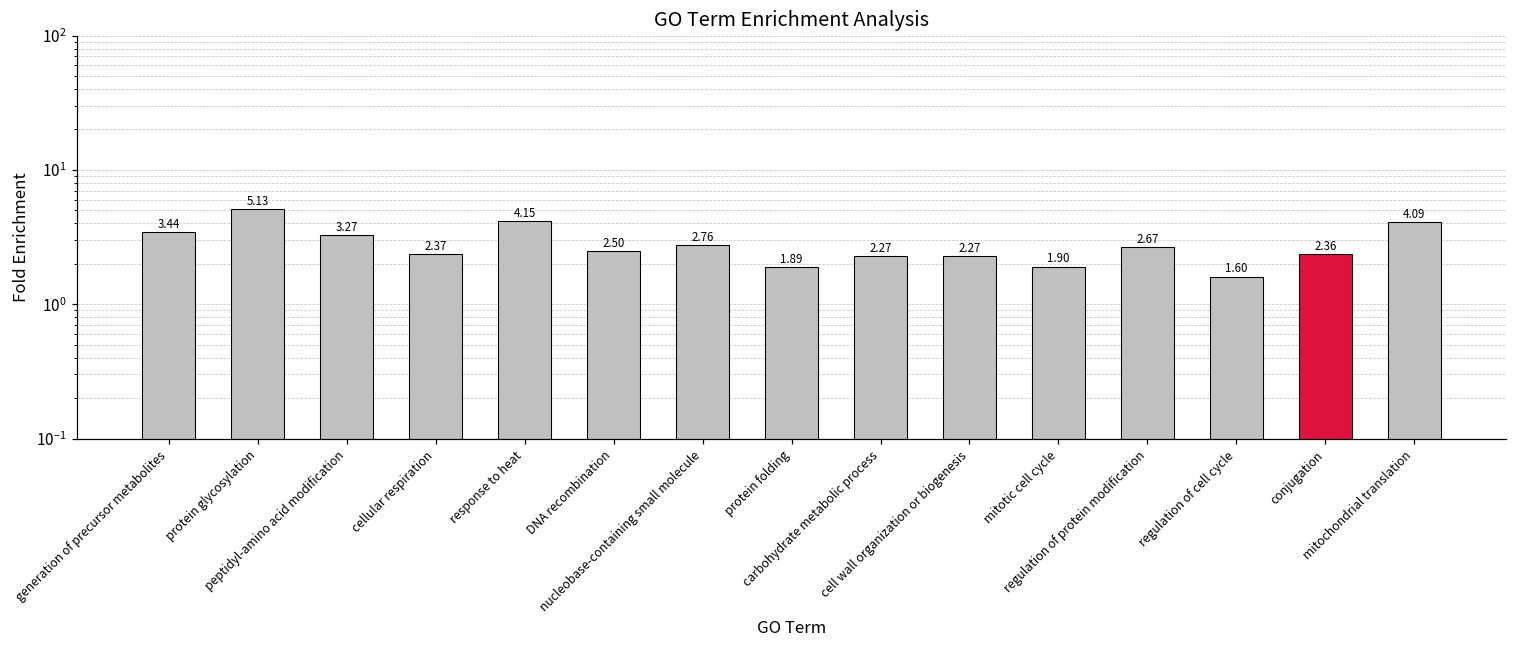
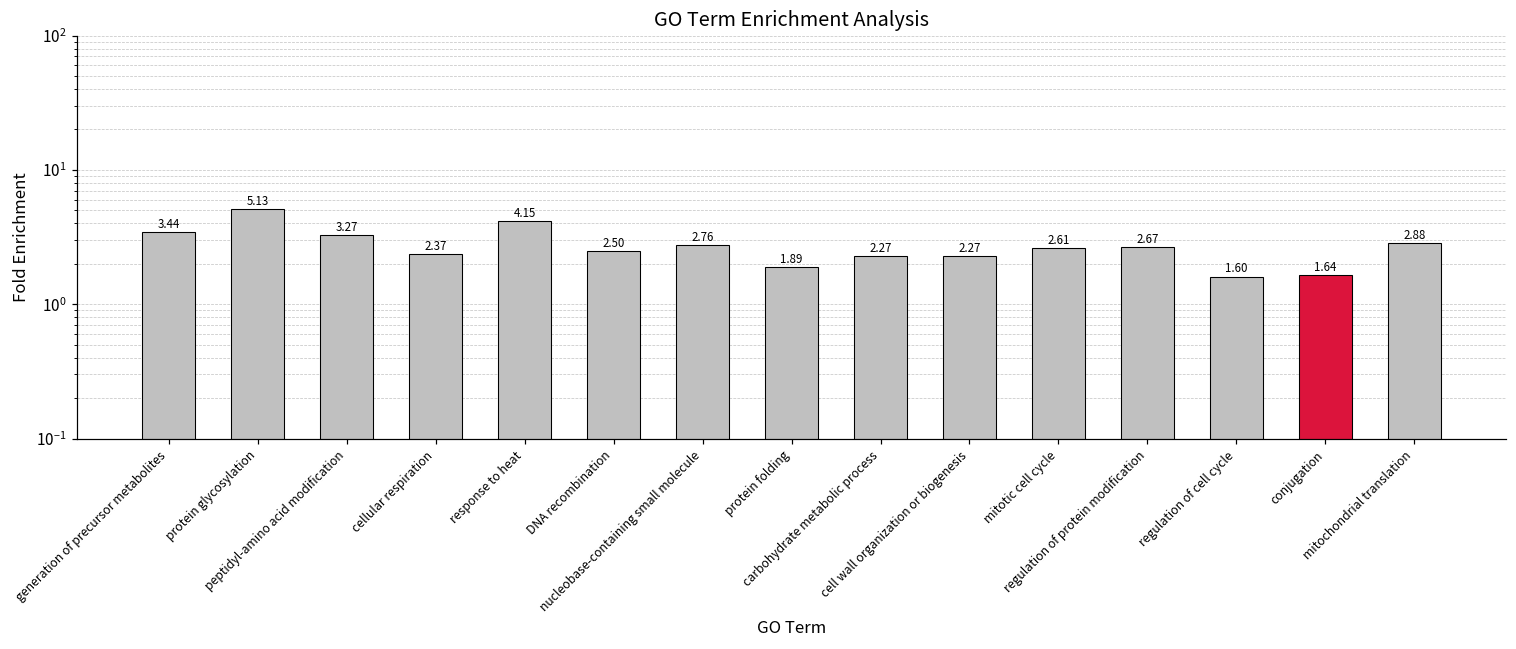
  {
    "generation of precursor metabolites": 3.44,
    "protein glycosylation": 5.13,
    "peptidyl-amino acid modification": 3.27,
    "cellular respiration": 2.37,
    "response to heat": 4.15,
    "DNA recombination": 2.50,
    "nucleobase-containing small molecule": 2.76,
    "protein folding": 1.89,
    "carbohydrate metabolic process": 2.27,
    "cell wall organization or biogenesis": 2.27,
-   "mitotic cell cycle": 1.90,
+   "mitotic cell cycle": 2.61,
    "regulation of protein modification": 2.67,
    "regulation of cell cycle": 1.60,
-   "conjugation": 2.36,
-   "mitochondrial translation": 4.09
+   "conjugation": 1.64,
+   "mitochondrial translation": 2.88
  }
